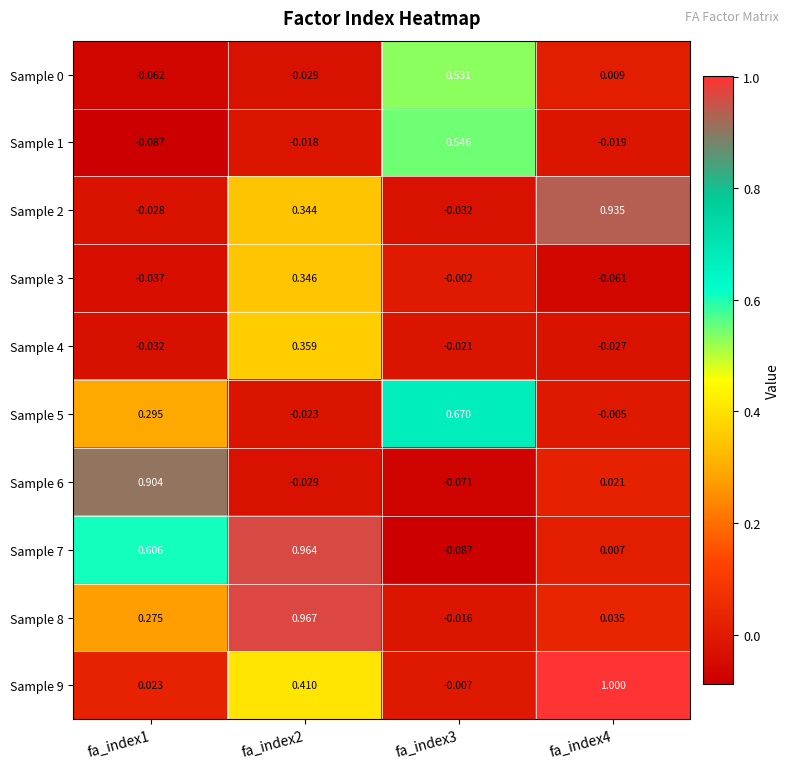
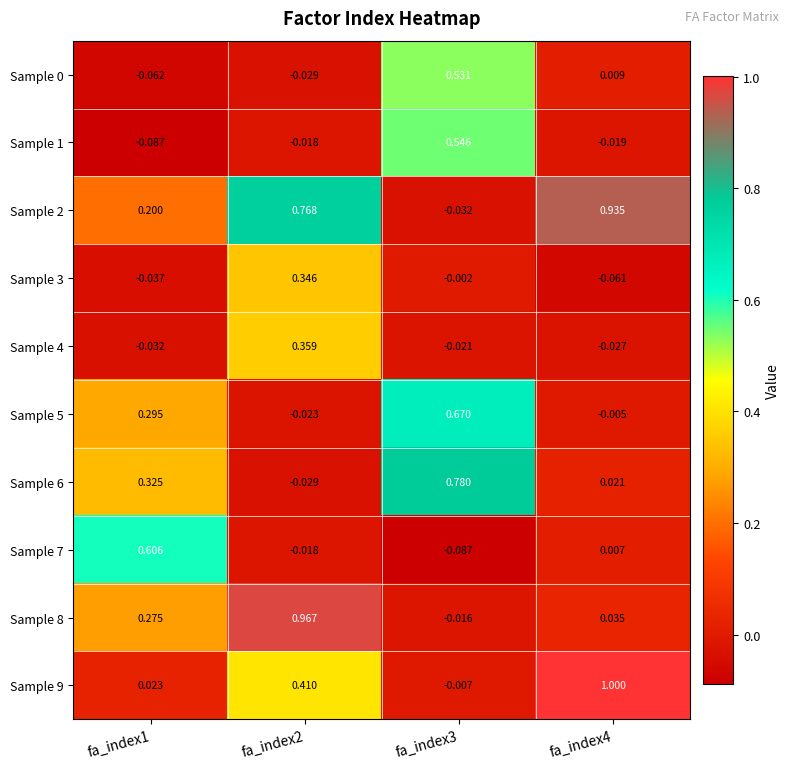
  {
    "Sample 0": {
      "fa_index1": -0.062,
      "fa_index2": -0.029,
      "fa_index3": 0.531,
      "fa_index4": 0.009
    },
    "Sample 1": {
      "fa_index1": -0.087,
      "fa_index2": -0.018,
      "fa_index3": 0.546,
      "fa_index4": -0.019
    },
    "Sample 2": {
-     "fa_index1": -0.028,
-     "fa_index2": 0.344,
+     "fa_index1": 0.200,
+     "fa_index2": 0.768,
      "fa_index3": -0.032,
      "fa_index4": 0.935
    },
    "Sample 3": {
      "fa_index1": -0.037,
      "fa_index2": 0.346,
      "fa_index3": -0.002,
      "fa_index4": -0.061
    },
    "Sample 4": {
      "fa_index1": -0.032,
      "fa_index2": 0.359,
      "fa_index3": -0.021,
      "fa_index4": -0.027
    },
    "Sample 5": {
      "fa_index1": 0.295,
      "fa_index2": -0.023,
      "fa_index3": 0.670,
      "fa_index4": -0.005
    },
    "Sample 6": {
-     "fa_index1": 0.904,
+     "fa_index1": 0.325,
      "fa_index2": -0.029,
-     "fa_index3": -0.071,
+     "fa_index3": 0.780,
      "fa_index4": 0.021
    },
    "Sample 7": {
      "fa_index1": 0.606,
-     "fa_index2": 0.964,
+     "fa_index2": -0.018,
      "fa_index3": -0.087,
      "fa_index4": 0.007
    },
    "Sample 8": {
      "fa_index1": 0.275,
      "fa_index2": 0.967,
      "fa_index3": -0.016,
      "fa_index4": 0.035
    },
    "Sample 9": {
      "fa_index1": 0.023,
      "fa_index2": 0.410,
      "fa_index3": -0.007,
      "fa_index4": 1.000
    }
  }
